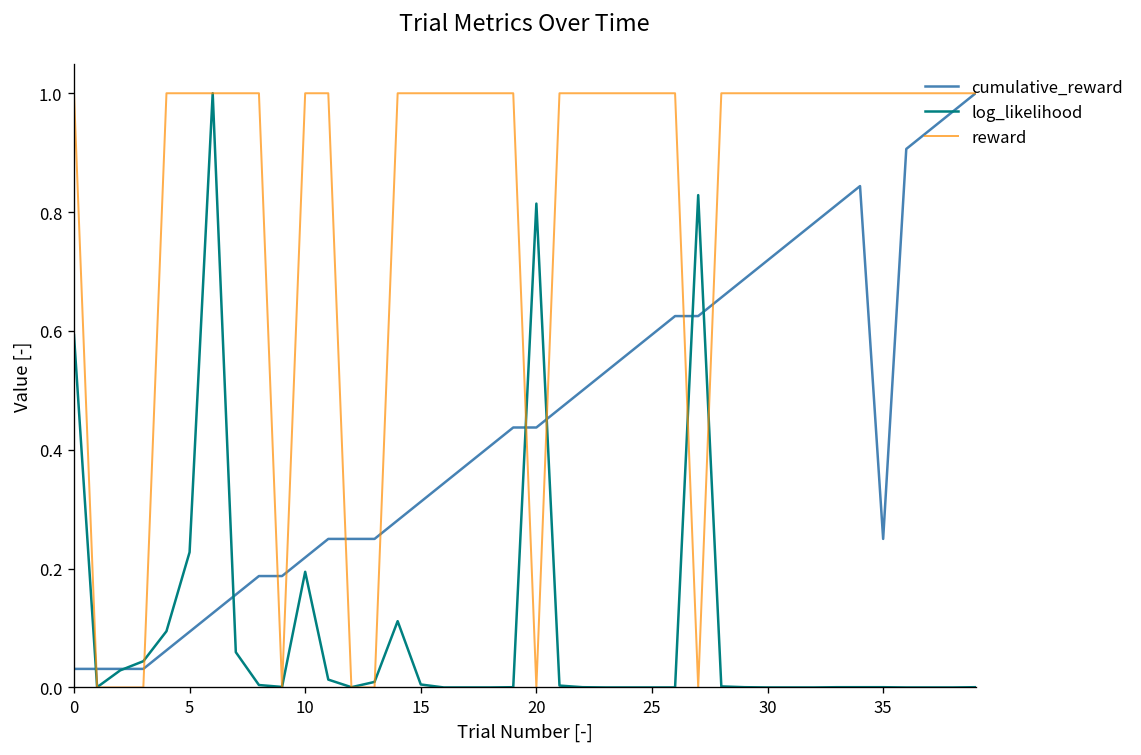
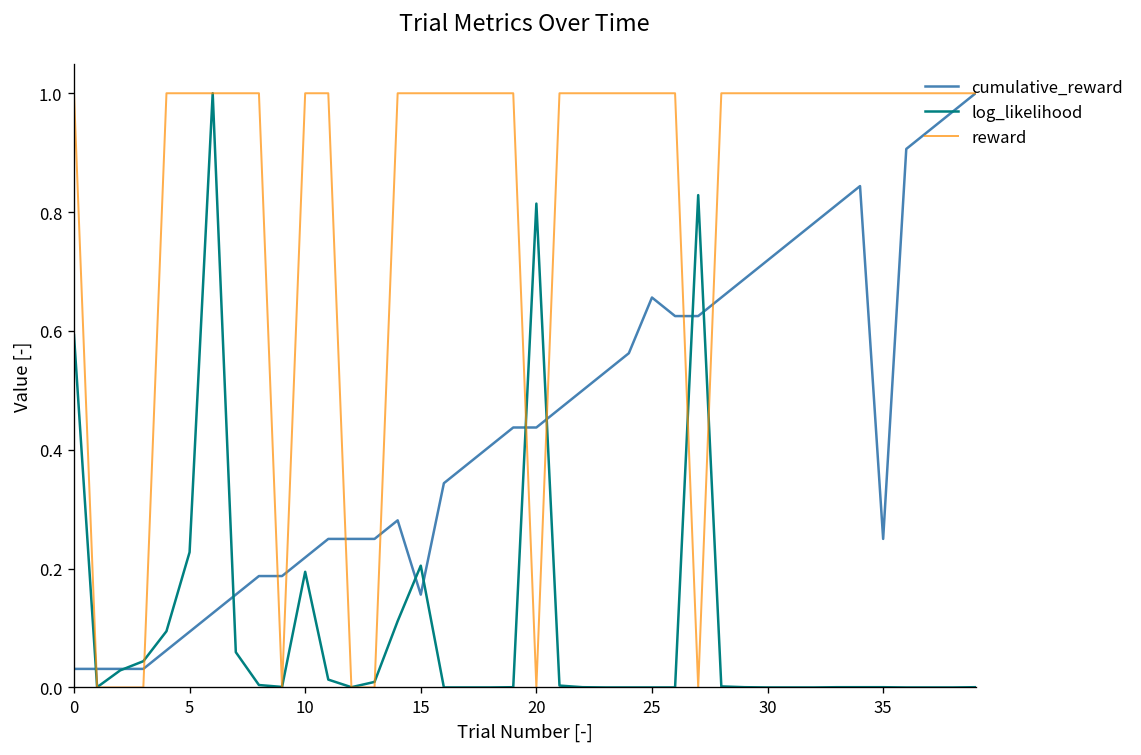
  {
    "cumulative_reward": {
      "0": 0.03,
      "5": 0.09,
      "10": 0.22,
-     "15": 0.31,
+     "15": 0.16,
      "20": 0.44,
-     "25": 0.59,
+     "25": 0.66,
      "30": 0.72,
      "35": 0.25
    },
    "log_likelihood": {
      "0": 0.59,
      "5": 0.23,
      "10": 0.19,
-     "15": 0.01,
+     "15": 0.20,
      "20": 0.81,
      "25": 0.00,
      "30": 0.00,
      "35": 0.00
    },
    "reward": {
      "0": 1.00,
      "5": 1.00,
      "10": 1.00,
      "15": 1.00,
      "20": 0.00,
      "25": 1.00,
      "30": 1.00,
      "35": 1.00
    }
  }
